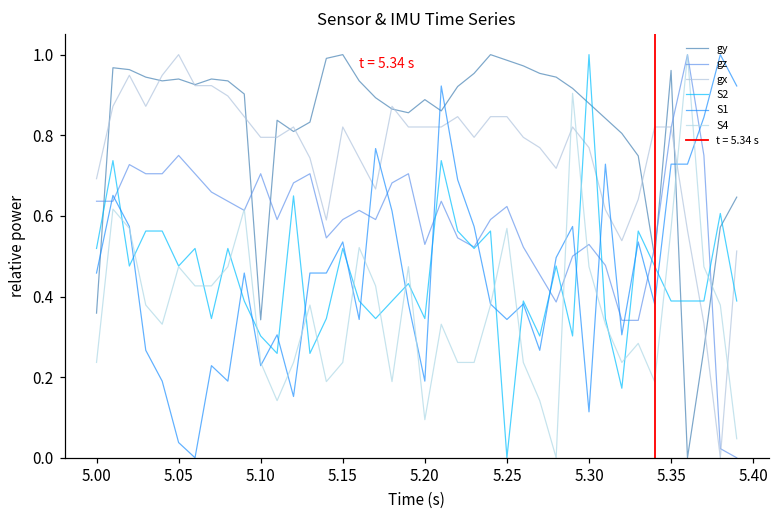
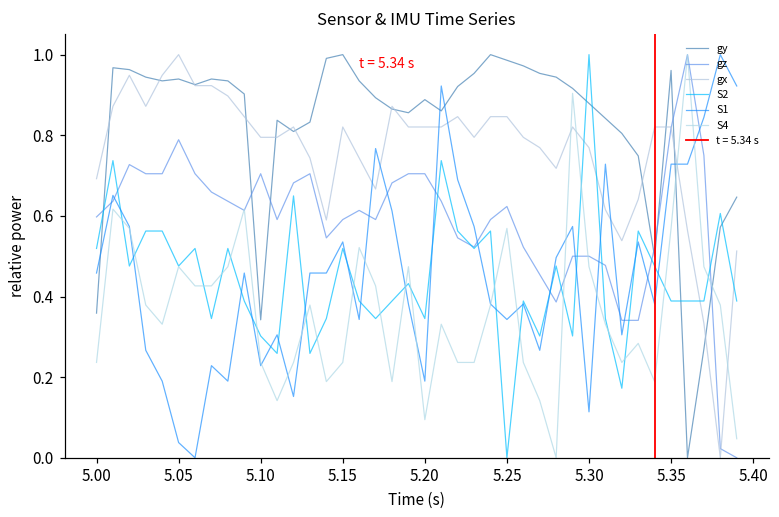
  {
    "gy": {
      "5.00": 0.36,
      "5.05": 0.94,
      "5.10": 0.34,
      "5.15": 1.00,
      "5.20": 0.89,
      "5.25": 0.99,
      "5.30": 0.88,
      "5.35": 0.96
    },
    "gz": {
-     "5.00": 0.64,
-     "5.05": 0.75,
+     "5.00": 0.60,
+     "5.05": 0.79,
      "5.10": 0.70,
      "5.15": 0.59,
-     "5.20": 0.53,
+     "5.20": 0.70,
      "5.25": 0.62,
-     "5.30": 0.53
+     "5.30": 0.50
    }
  }
